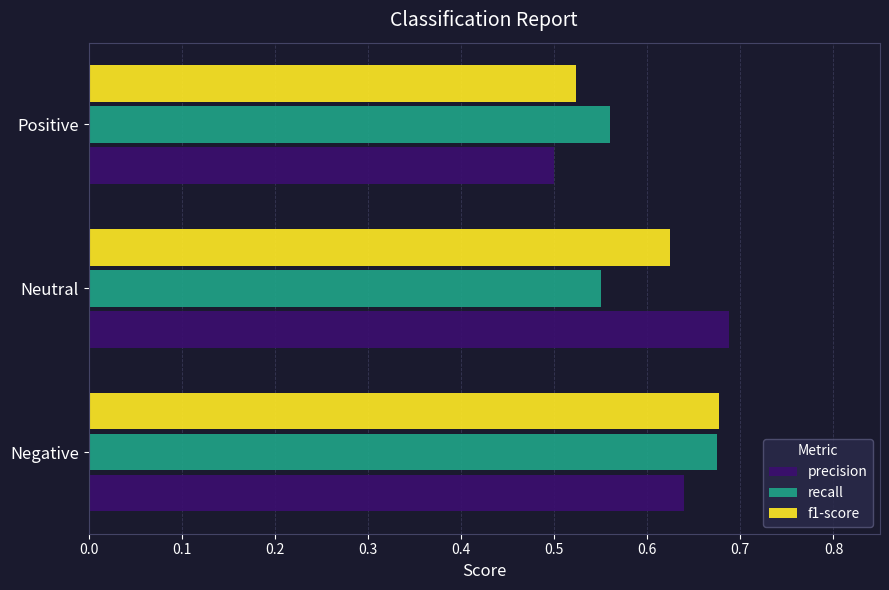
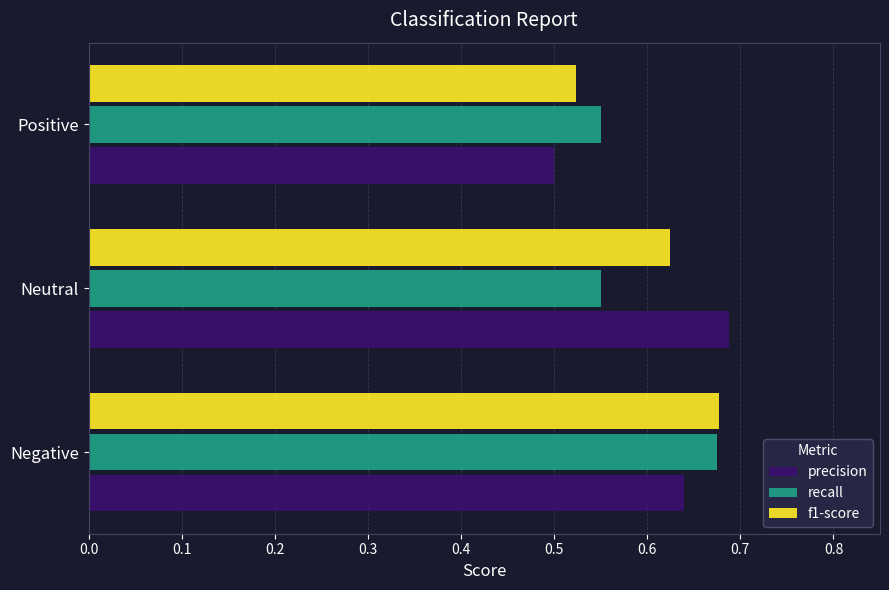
  {
    "precision": {
      "Positive": 0.50,
      "Neutral": 0.69,
      "Negative": 0.64
    },
    "recall": {
-     "Positive": 0.56,
+     "Positive": 0.55,
      "Neutral": 0.55,
      "Negative": 0.68
    },
    "f1-score": {
      "Positive": 0.52,
      "Neutral": 0.62,
      "Negative": 0.68
    }
  }
